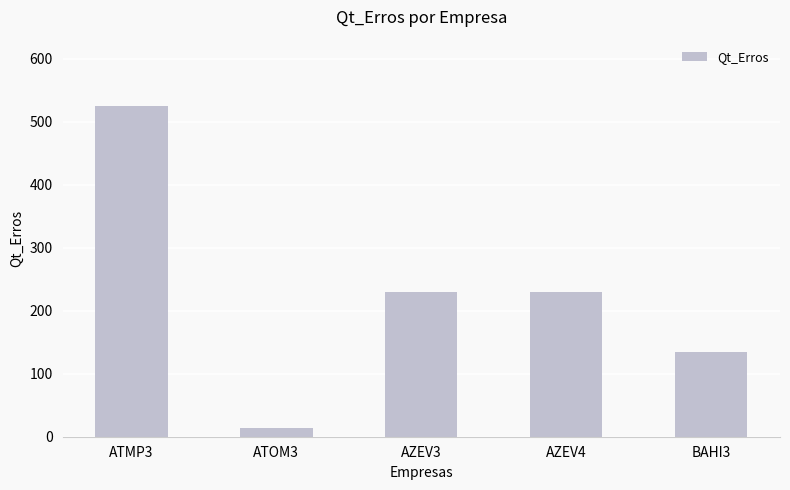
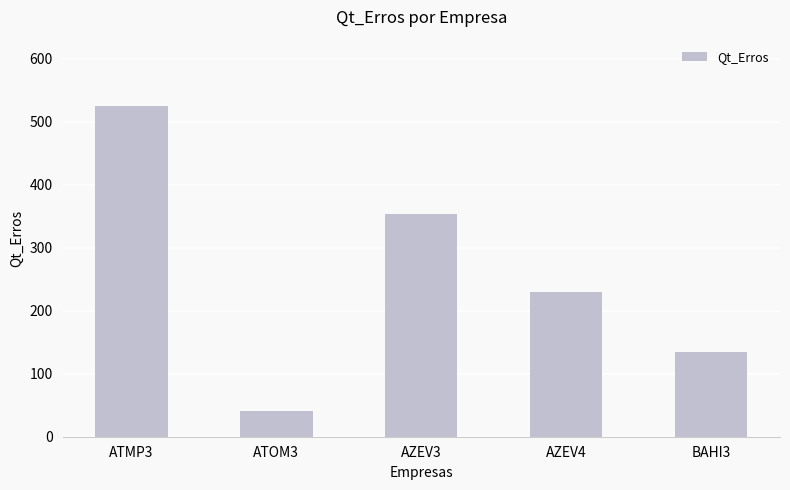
  {
    "ATMP3": 530,
-   "ATOM3": 10,
-   "AZEV3": 230,
+   "ATOM3": 40,
+   "AZEV3": 350,
    "AZEV4": 230,
    "BAHI3": 130
  }
